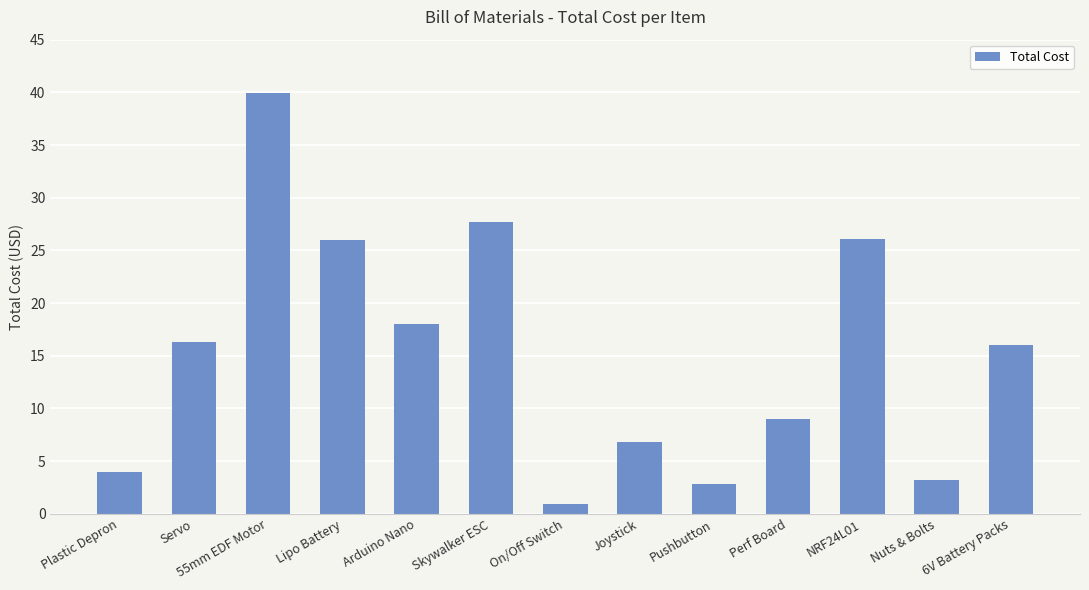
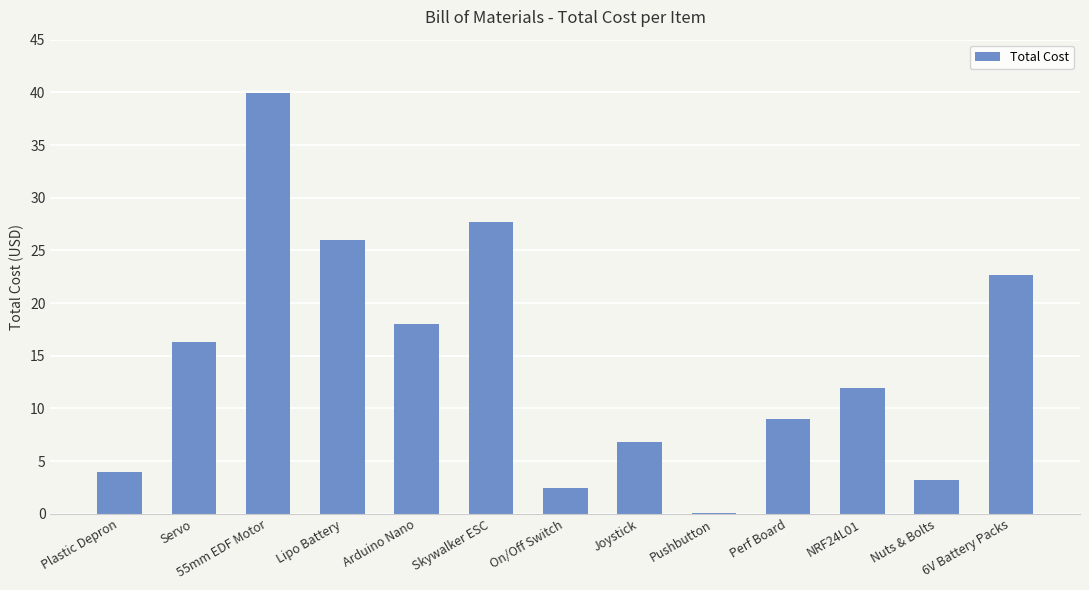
  {
    "Plastic Depron": 4.0,
    "Servo": 16.3,
    "55mm EDF Motor": 40.0,
    "Lipo Battery": 26.0,
    "Arduino Nano": 18.0,
    "Skywalker ESC": 27.7,
-   "On/Off Switch": 1.0,
+   "On/Off Switch": 2.5,
    "Joystick": 6.8,
-   "Pushbutton": 2.8,
+   "Pushbutton": 0.1,
    "Perf Board": 9.0,
-   "NRF24L01": 26.1,
+   "NRF24L01": 12.0,
    "Nuts & Bolts": 3.2,
-   "6V Battery Packs": 16.0
+   "6V Battery Packs": 22.7
  }
